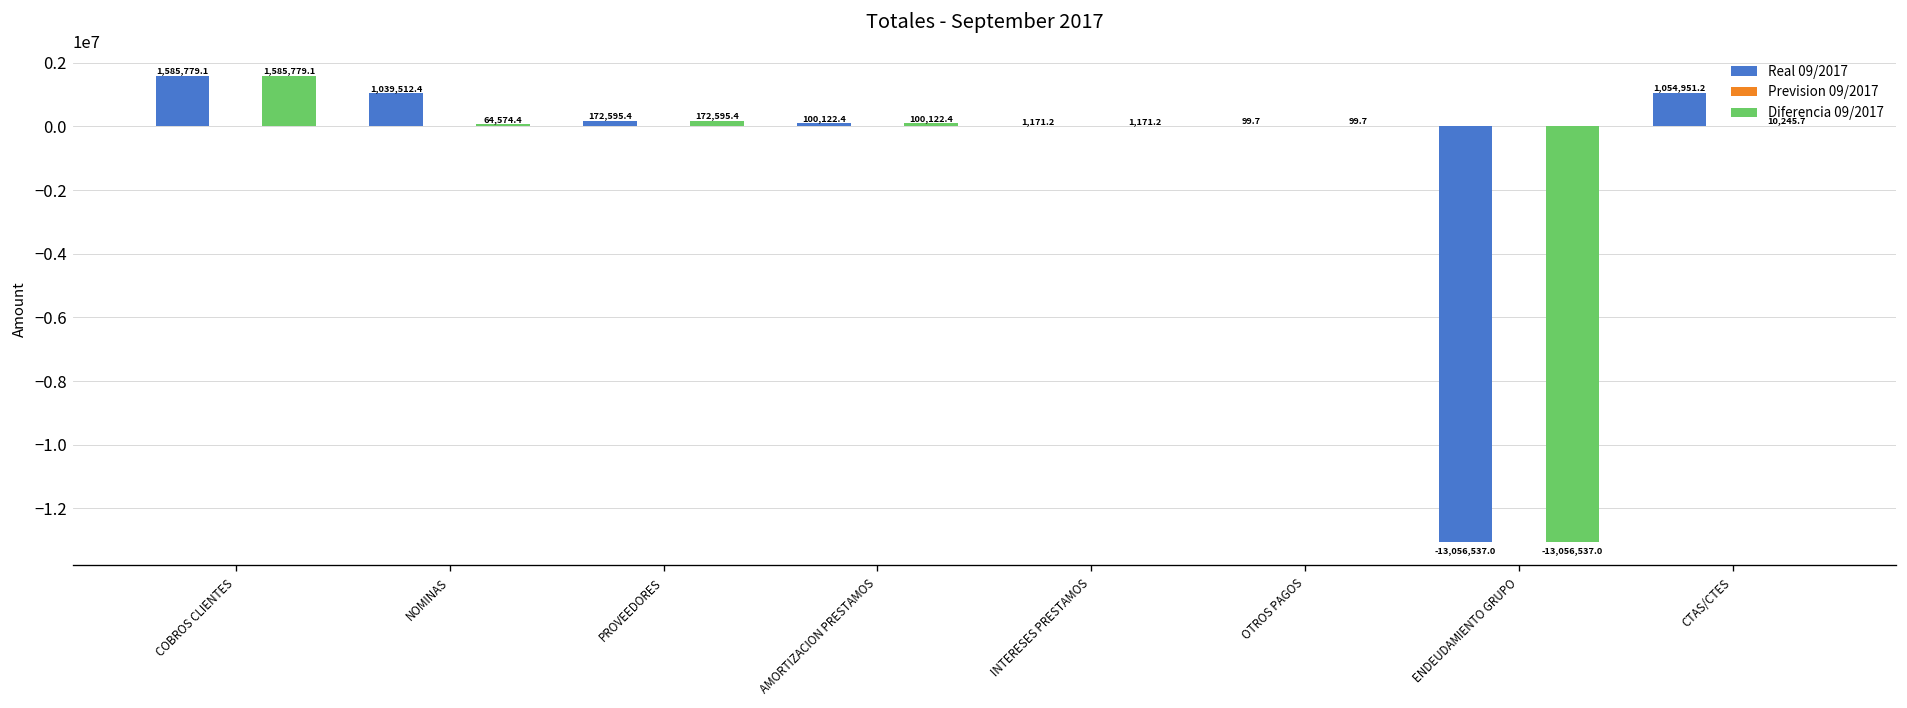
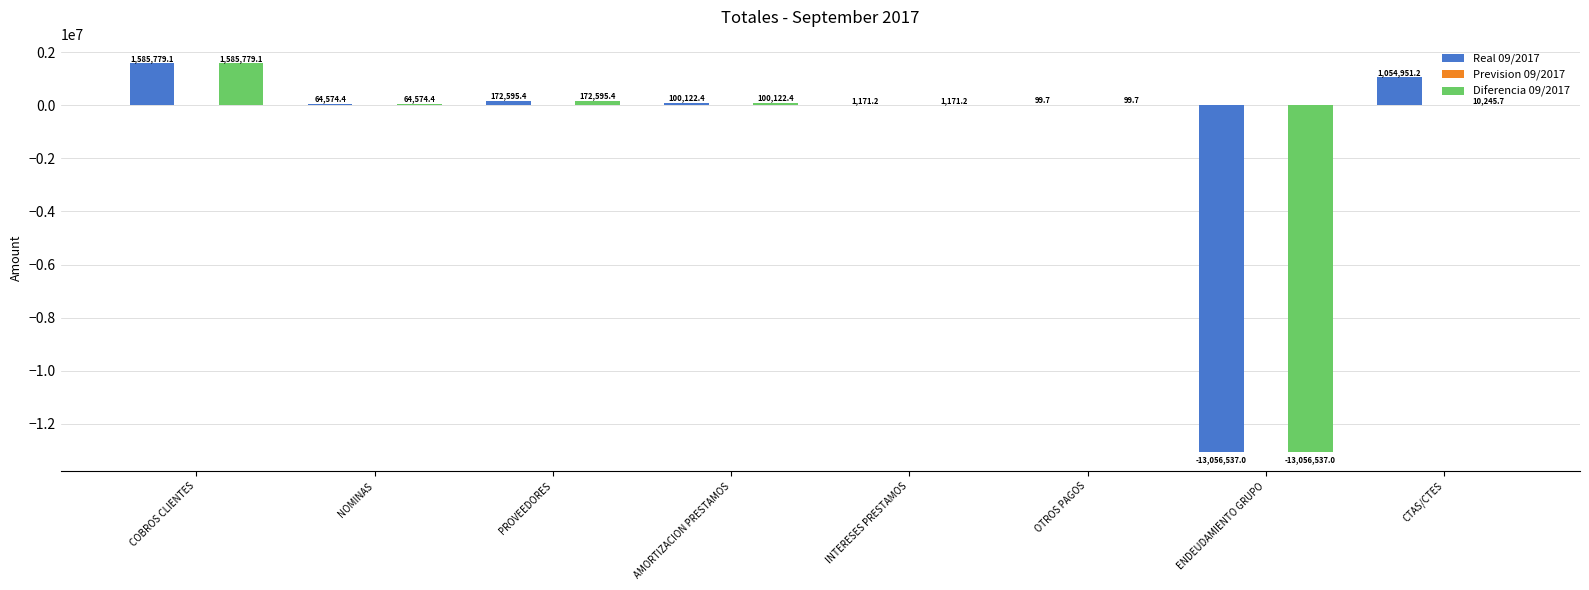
  {
    "Real 09/2017": {
      "COBROS CLIENTES": "1,585,779.1",
-     "NOMINAS": "1,039,512.4",
+     "NOMINAS": "64,574.4",
      "PROVEEDORES": "172,595.4",
      "AMORTIZACION PRESTAMOS": "100,122.4",
      "INTERESES PRESTAMOS": "1,171.2",
      "OTROS PAGOS": "99.7",
      "ENDEUDAMIENTO GRUPO": "-13,056,537.0",
      "CTAS/CTES": "1,054,951.2"
    },
    "Prevision 09/2017": {
      "COBROS CLIENTES": "0",
      "NOMINAS": "0",
      "PROVEEDORES": "0",
      "AMORTIZACION PRESTAMOS": "0",
      "INTERESES PRESTAMOS": "0",
      "OTROS PAGOS": "0",
      "ENDEUDAMIENTO GRUPO": "0",
      "CTAS/CTES": "0"
    },
    "Diferencia 09/2017": {
      "COBROS CLIENTES": "1,585,779.1",
      "NOMINAS": "64,574.4",
      "PROVEEDORES": "172,595.4",
      "AMORTIZACION PRESTAMOS": "100,122.4",
      "INTERESES PRESTAMOS": "1,171.2",
      "OTROS PAGOS": "99.7",
      "ENDEUDAMIENTO GRUPO": "-13,056,537.0",
      "CTAS/CTES": "10,245.7"
    }
  }
